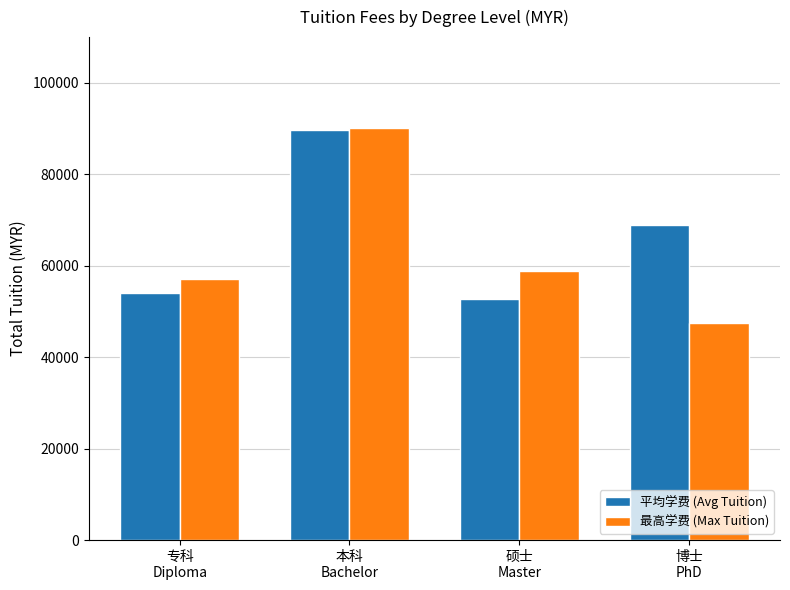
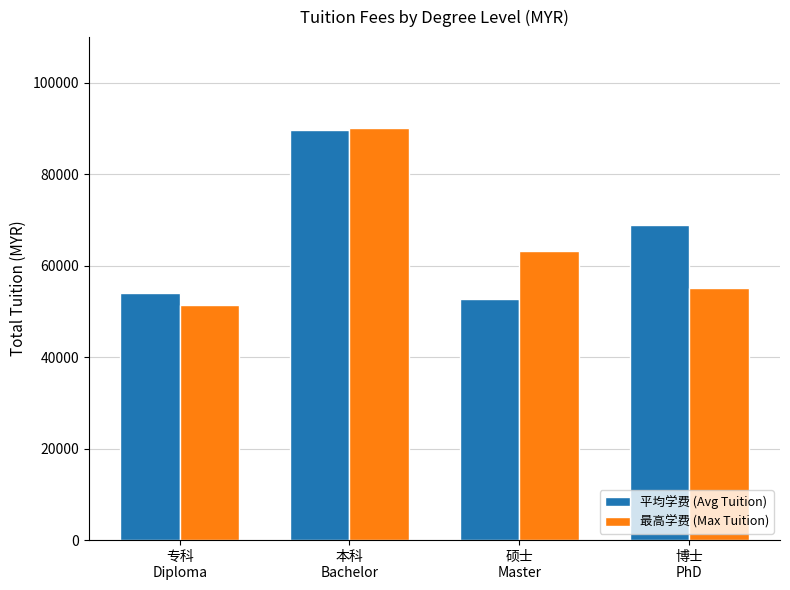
  {
    "平均学费 (Avg Tuition)": {
      "专科 Diploma": 54000,
      "本科 Bachelor": 90000,
      "硕士 Master": 53000,
      "博士 PhD": 69000
    },
    "最高学费 (Max Tuition)": {
-     "专科 Diploma": 57000,
+     "专科 Diploma": 52000,
      "本科 Bachelor": 90000,
-     "硕士 Master": 59000,
-     "博士 PhD": 47000
+     "硕士 Master": 63000,
+     "博士 PhD": 55000
    }
  }
